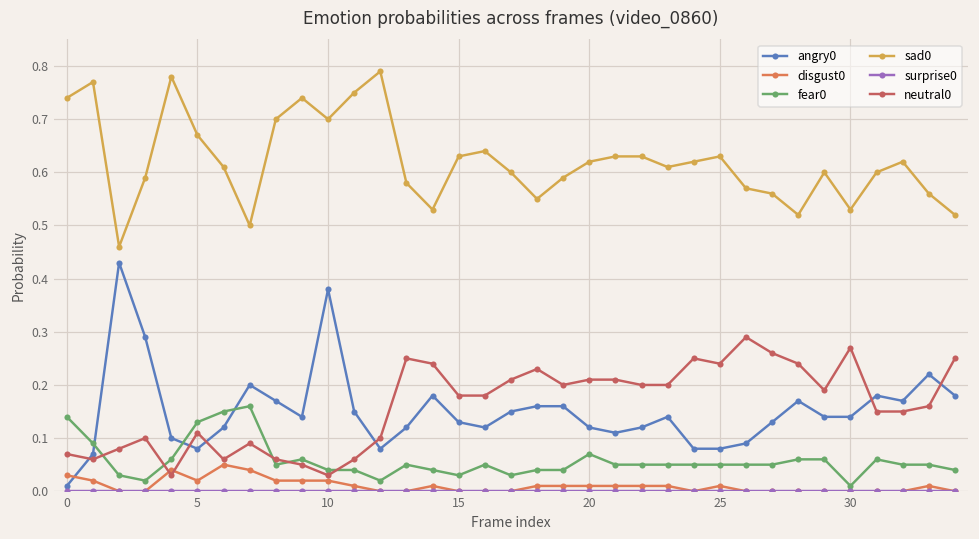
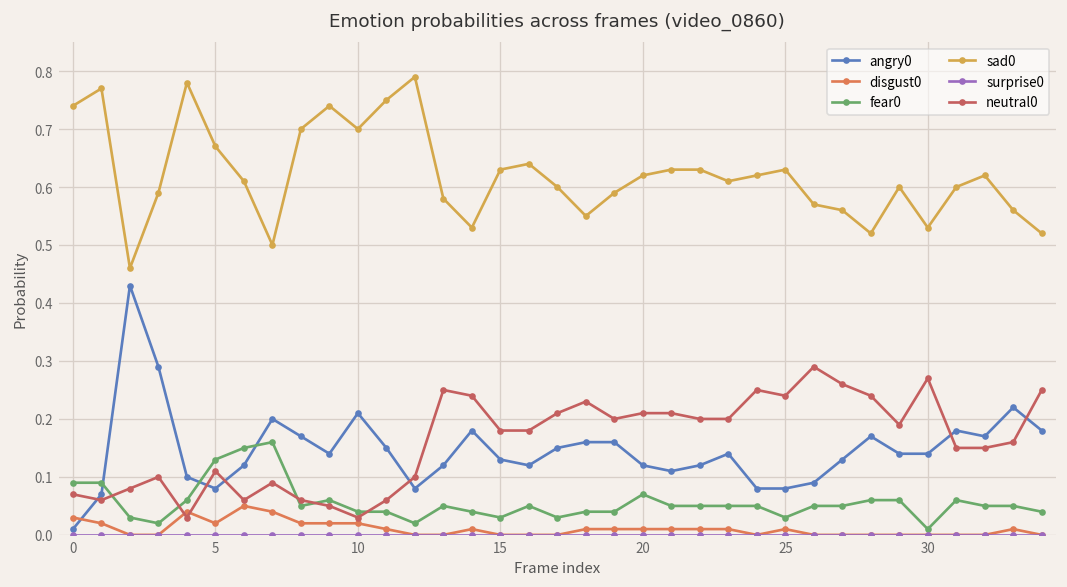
  {
    "angry0": {
      "0": 0.01,
      "5": 0.08,
-     "10": 0.38,
+     "10": 0.21,
      "15": 0.13,
      "20": 0.12,
      "25": 0.08,
      "30": 0.14
    },
    "fear0": {
-     "0": 0.14,
+     "0": 0.09,
      "5": 0.13,
      "10": 0.04,
      "15": 0.03,
      "20": 0.07,
-     "25": 0.05,
+     "25": 0.03,
      "30": 0.01
    },
    "surprise0": {
      "0": 0.00,
      "5": 0.00,
      "10": 0.00,
      "20": 0.00,
      "25": 0.00
    }
  }
